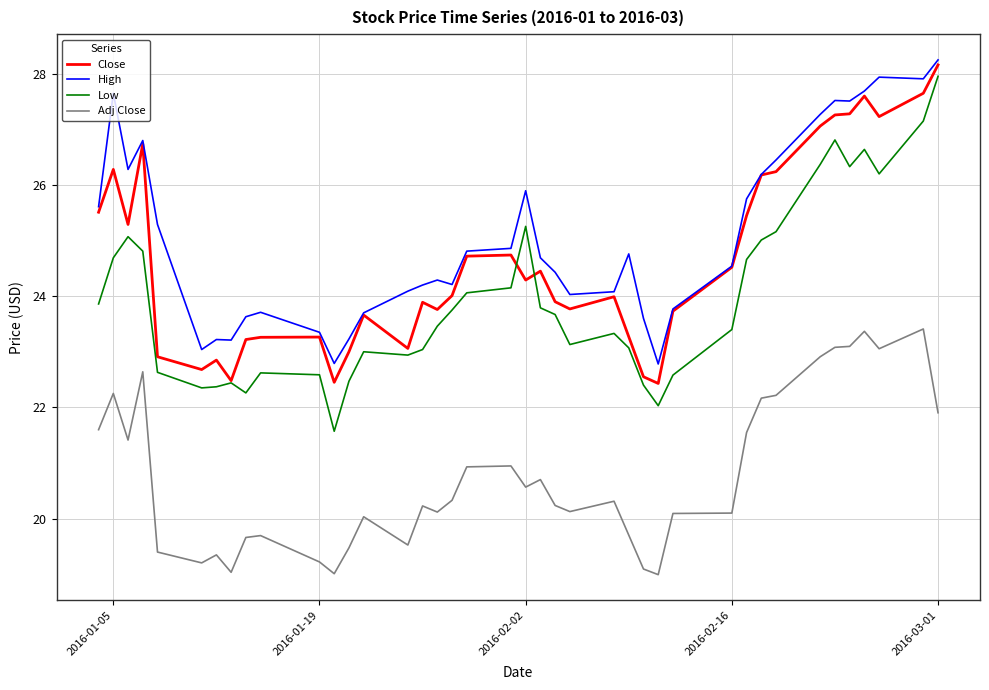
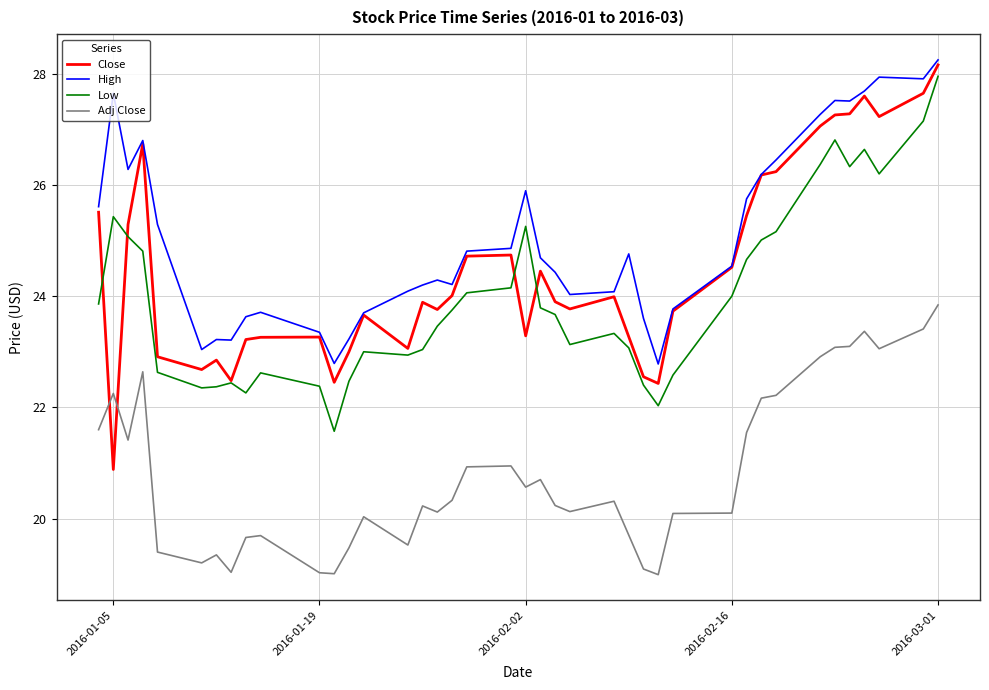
  {
    "Close": {
-     "2016-01-05": 26.3,
+     "2016-01-05": 20.9,
      "2016-01-19": 23.3,
-     "2016-02-02": 24.3,
+     "2016-02-02": 23.3,
      "2016-03-01": 28.2
    },
    "High": {
      "2016-01-19": 23.4,
      "2016-02-02": 25.9,
      "2016-03-01": 28.3
    },
    "Low": {
-     "2016-01-05": 24.7,
-     "2016-01-19": 22.6,
+     "2016-01-05": 25.4,
+     "2016-01-19": 22.4,
      "2016-02-02": 25.3,
-     "2016-02-16": 23.4,
+     "2016-02-16": 24.0,
      "2016-03-01": 28.0
    },
    "Adj Close": {
      "2016-01-05": 22.2,
-     "2016-01-19": 19.2,
+     "2016-01-19": 19.0,
      "2016-02-02": 20.6,
      "2016-02-16": 20.1,
-     "2016-03-01": 21.9
+     "2016-03-01": 23.8
    }
  }
